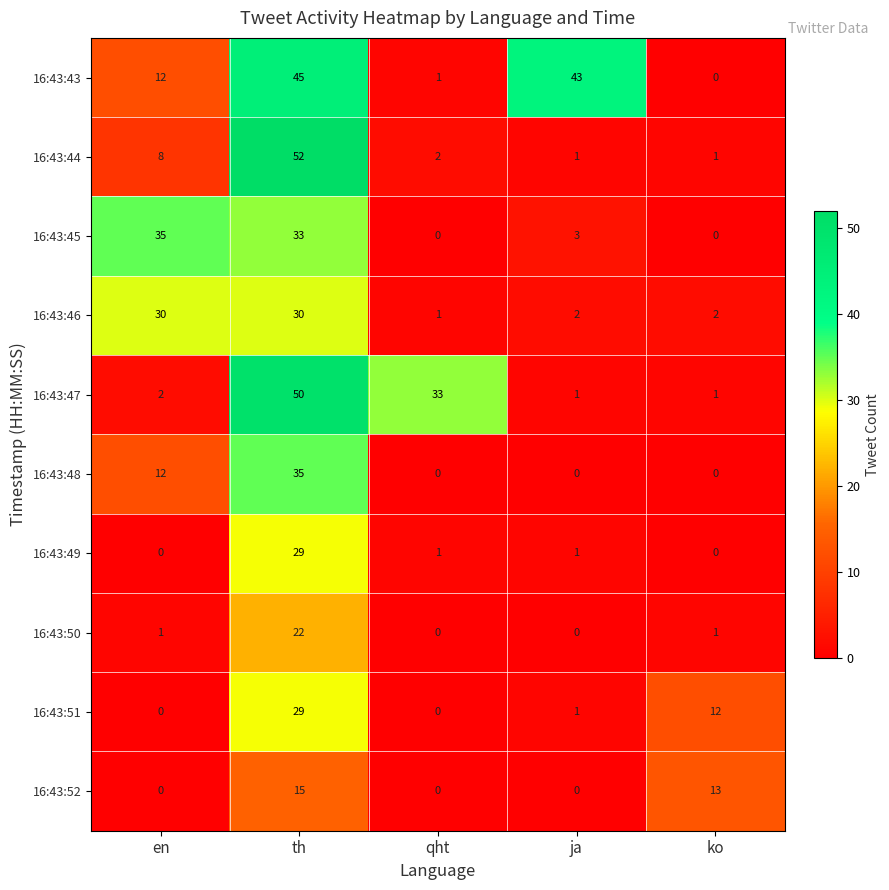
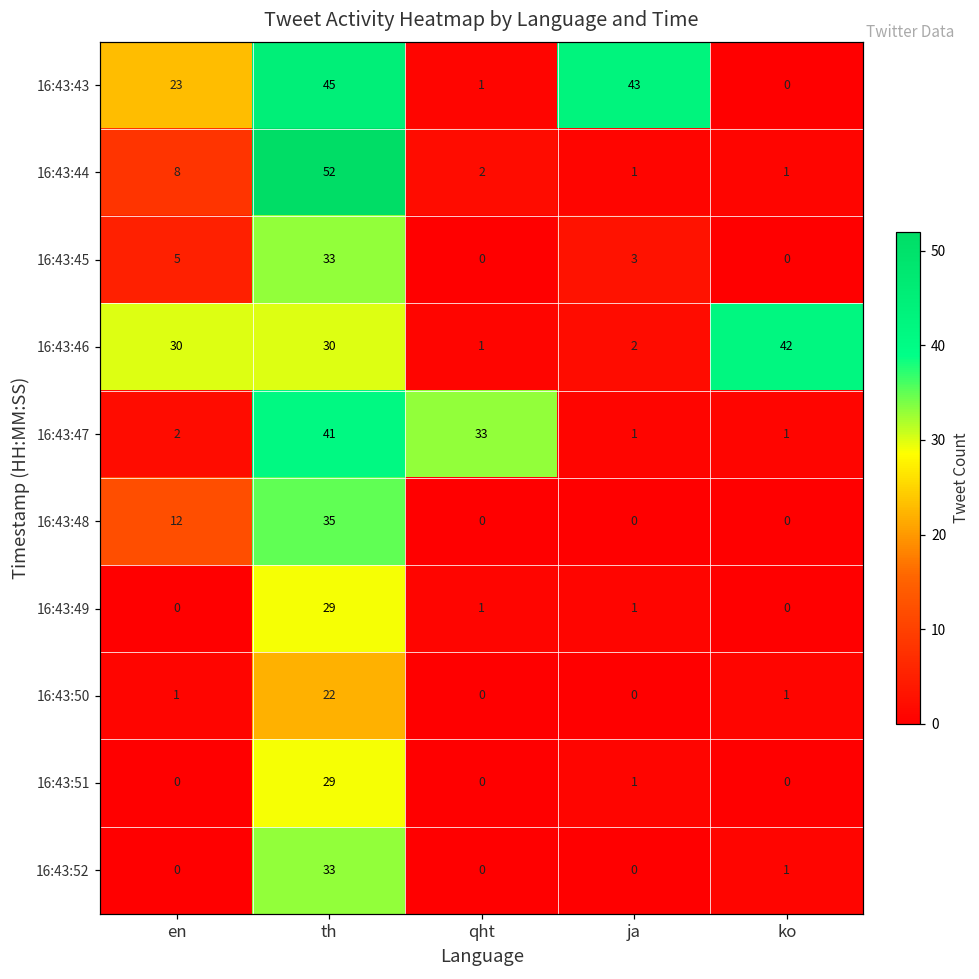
  {
    "16:43:43": {
-     "en": 12,
+     "en": 23,
      "th": 45,
      "qht": 1,
      "ja": 43,
      "ko": 0
    },
    "16:43:44": {
      "en": 8,
      "th": 52,
      "qht": 2,
      "ja": 1,
      "ko": 1
    },
    "16:43:45": {
-     "en": 35,
+     "en": 5,
      "th": 33,
      "qht": 0,
      "ja": 3,
      "ko": 0
    },
    "16:43:46": {
      "en": 30,
      "th": 30,
      "qht": 1,
      "ja": 2,
-     "ko": 2
+     "ko": 42
    },
    "16:43:47": {
      "en": 2,
-     "th": 50,
+     "th": 41,
      "qht": 33,
      "ja": 1,
      "ko": 1
    },
    "16:43:48": {
      "en": 12,
      "th": 35,
      "qht": 0,
      "ja": 0,
      "ko": 0
    },
    "16:43:49": {
      "en": 0,
      "th": 29,
      "qht": 1,
      "ja": 1,
      "ko": 0
    },
    "16:43:50": {
      "en": 1,
      "th": 22,
      "qht": 0,
      "ja": 0,
      "ko": 1
    },
    "16:43:51": {
      "en": 0,
      "th": 29,
      "qht": 0,
      "ja": 1,
-     "ko": 12
+     "ko": 0
    },
    "16:43:52": {
      "en": 0,
-     "th": 15,
+     "th": 33,
      "qht": 0,
      "ja": 0,
-     "ko": 13
+     "ko": 1
    }
  }
